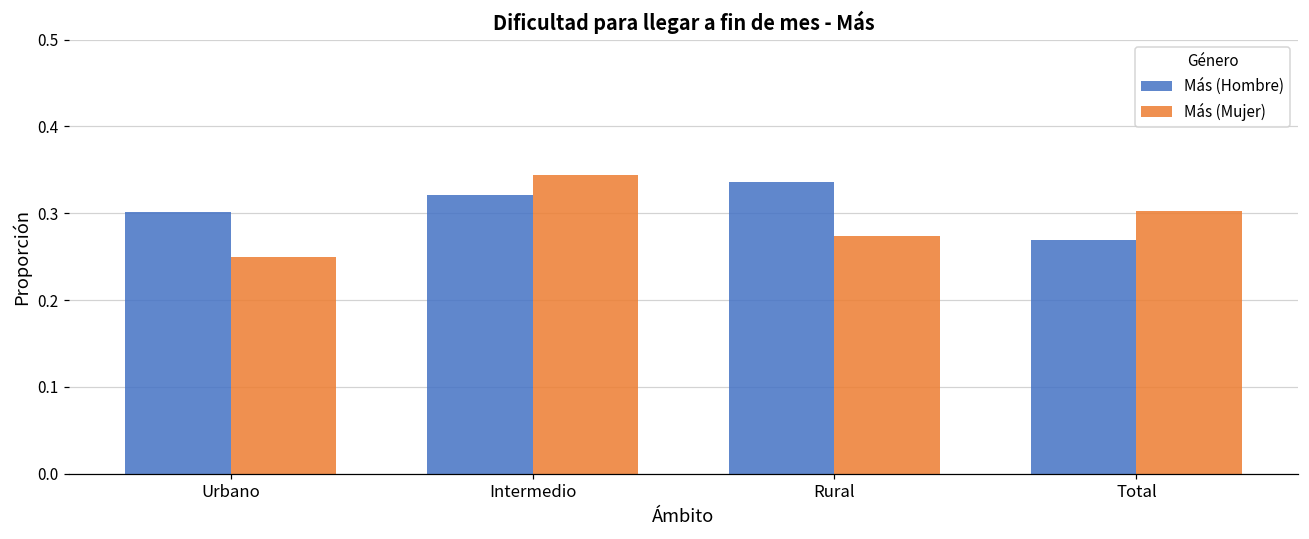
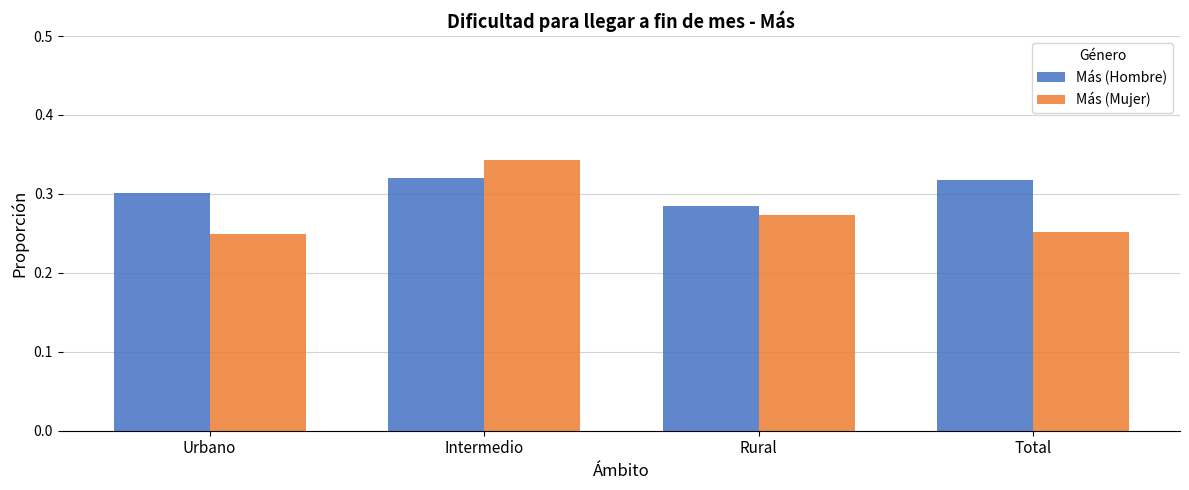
  {
    "Más (Hombre)": {
      "Urbano": 0.30,
      "Intermedio": 0.32,
-     "Rural": 0.34,
-     "Total": 0.27
+     "Rural": 0.28,
+     "Total": 0.32
    },
    "Más (Mujer)": {
      "Urbano": 0.25,
      "Intermedio": 0.34,
      "Rural": 0.27,
-     "Total": 0.30
+     "Total": 0.25
    }
  }
